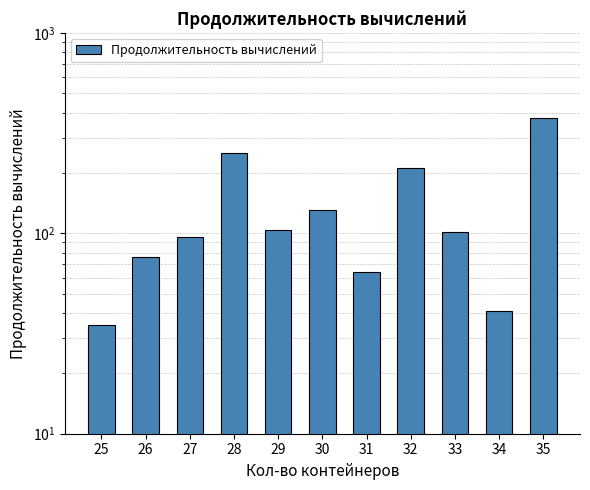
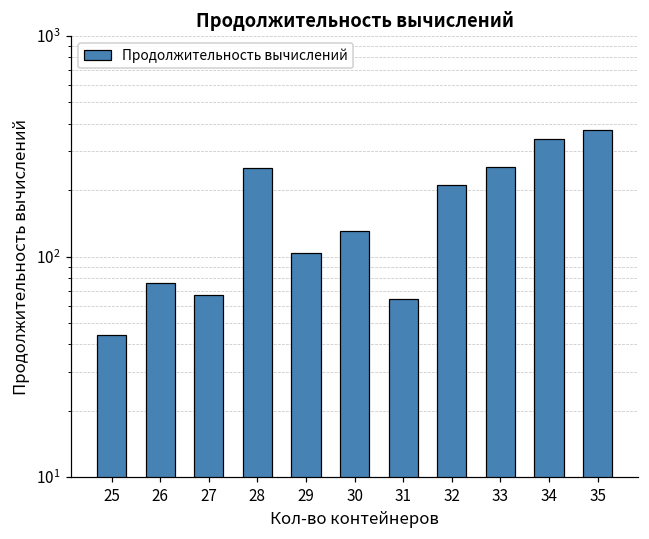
  {
-   "25": 35,
+   "25": 44,
    "26": 76,
-   "27": 100,
+   "27": 67,
    "28": 250,
    "29": 100,
    "30": 130,
    "31": 64,
    "32": 210,
-   "33": 100,
-   "34": 41,
+   "33": 260,
+   "34": 340,
    "35": 380
  }
